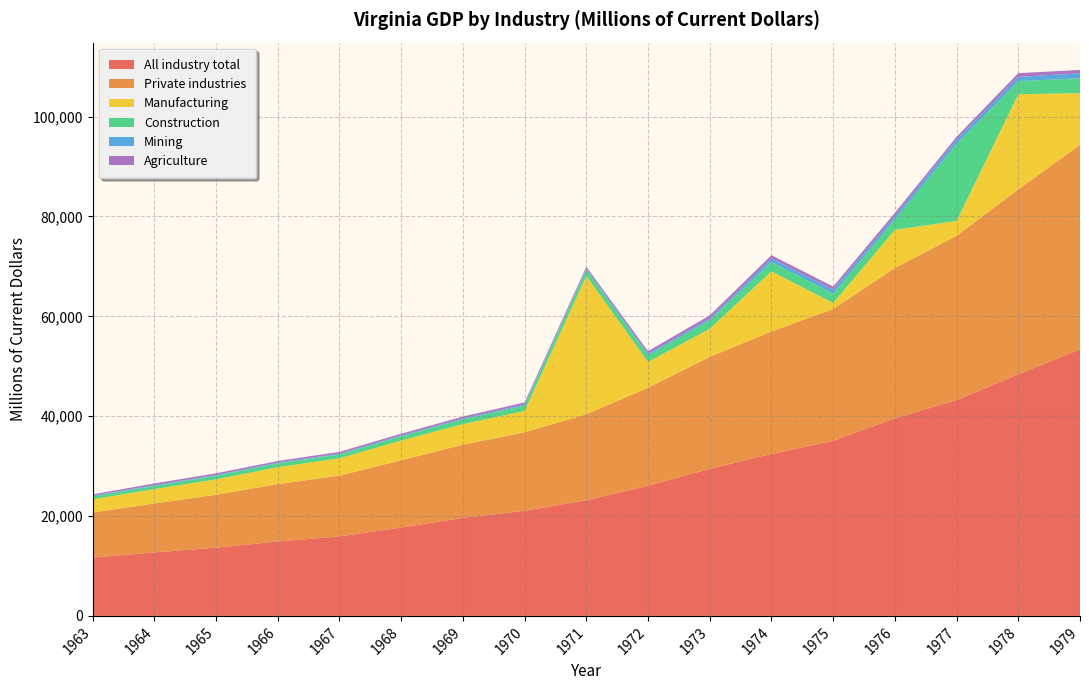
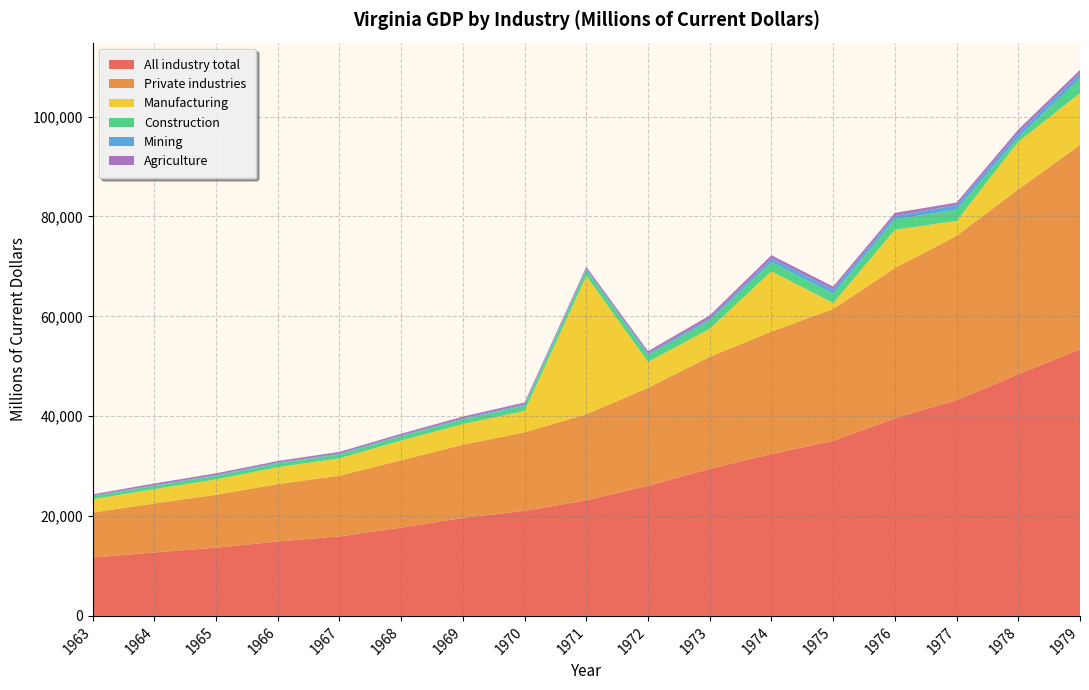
  {
    "Manufacturing": {
      "1963": "3,000",
      "1964": "3,000",
      "1965": "3,000",
      "1966": "3,000",
      "1967": "3,000",
      "1968": "4,000",
      "1969": "4,000",
      "1970": "4,000",
      "1971": "28,000",
      "1972": "5,000",
      "1973": "6,000",
      "1974": "12,000",
      "1975": "1,000",
      "1976": "8,000",
      "1977": "3,000",
-     "1978": "19,000",
+     "1978": "10,000",
      "1979": "10,000"
    },
    "Construction": {
      "1974": "2,000",
      "1975": "2,000",
      "1976": "2,000",
-     "1977": "15,000",
-     "1978": "3,000",
+     "1977": "2,000",
+     "1978": "1,000",
      "1979": "3,000"
    },
    "Mining": {
      "1974": "1,000",
      "1975": "1,000",
      "1976": "1,000",
      "1977": "1,000",
      "1978": "1,000",
      "1979": "1,000"
    },
    "Agriculture": {
      "1973": "1,000",
      "1974": "1,000",
      "1975": "1,000",
      "1976": "1,000",
      "1977": "1,000",
      "1978": "1,000",
      "1979": "1,000"
    }
  }
